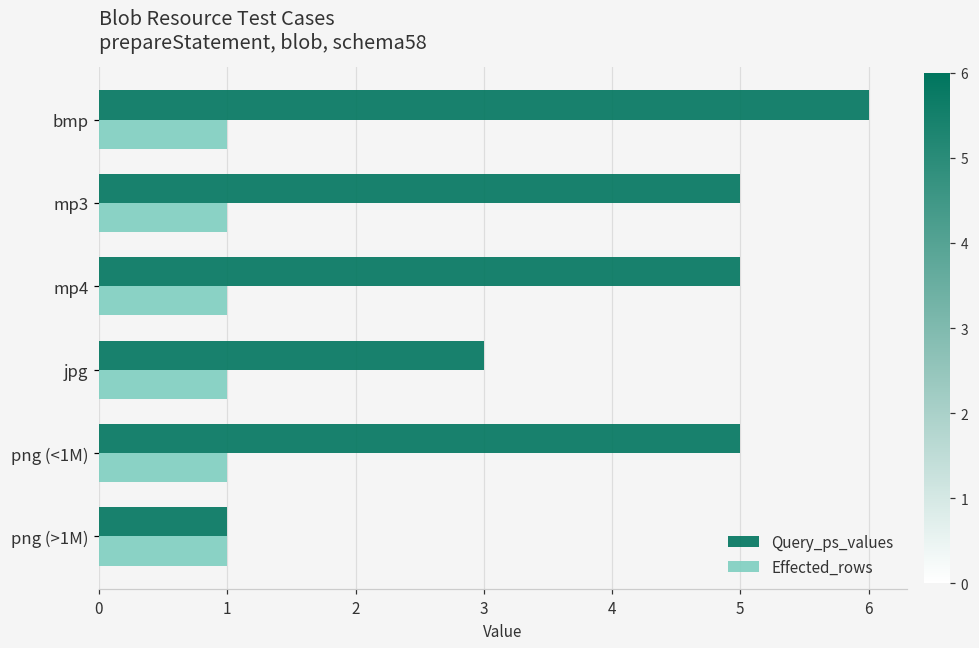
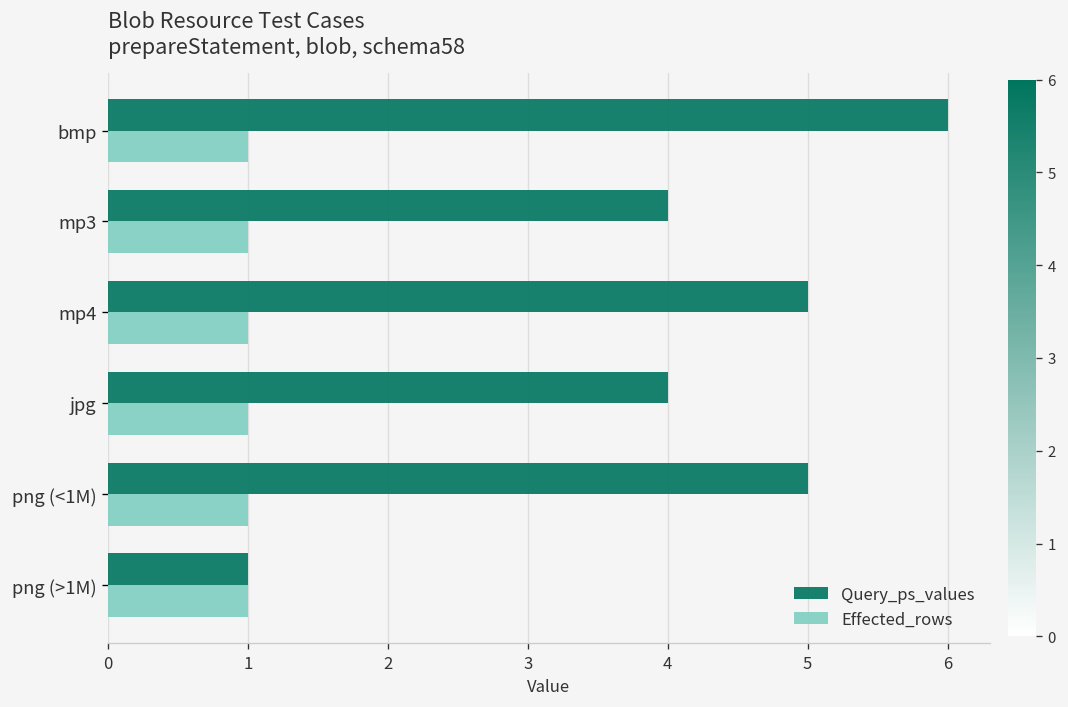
  {
    "Query_ps_values": {
      "bmp": 6,
-     "mp3": 5,
+     "mp3": 4,
      "mp4": 5,
-     "jpg": 3,
+     "jpg": 4,
      "png (<1M)": 5,
      "png (>1M)": 1
    },
    "Effected_rows": {
      "bmp": 1,
      "mp3": 1,
      "mp4": 1,
      "jpg": 1,
      "png (<1M)": 1,
      "png (>1M)": 1
    }
  }
